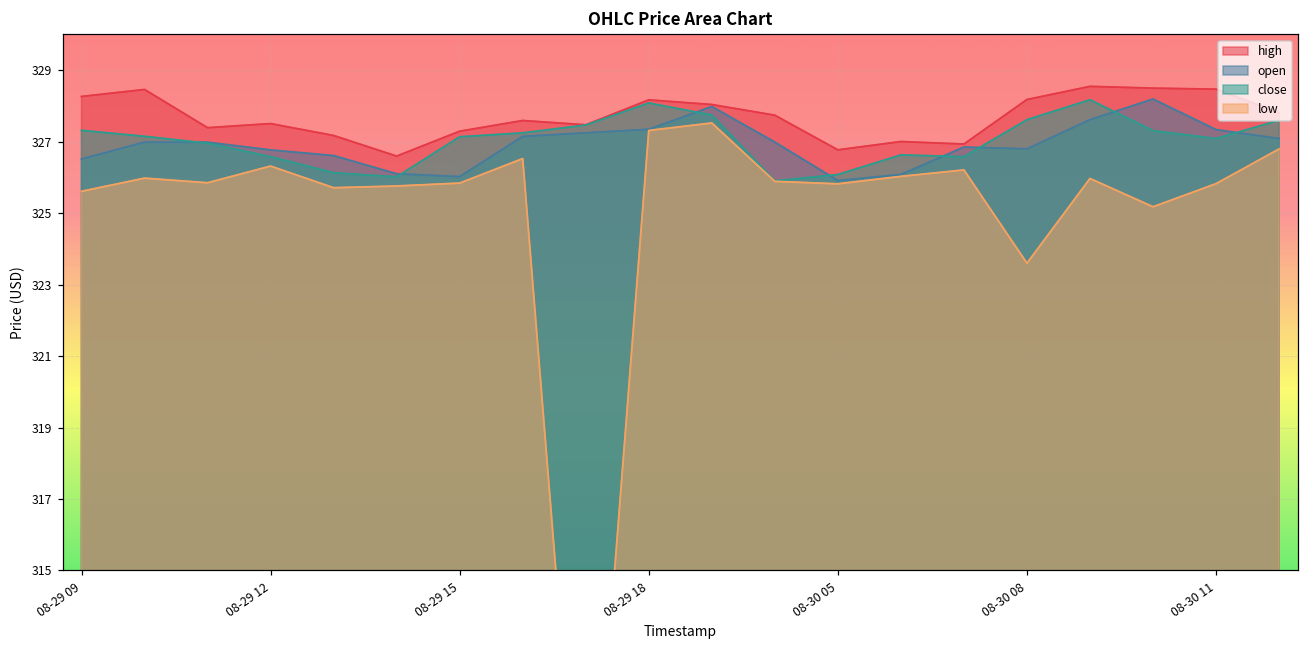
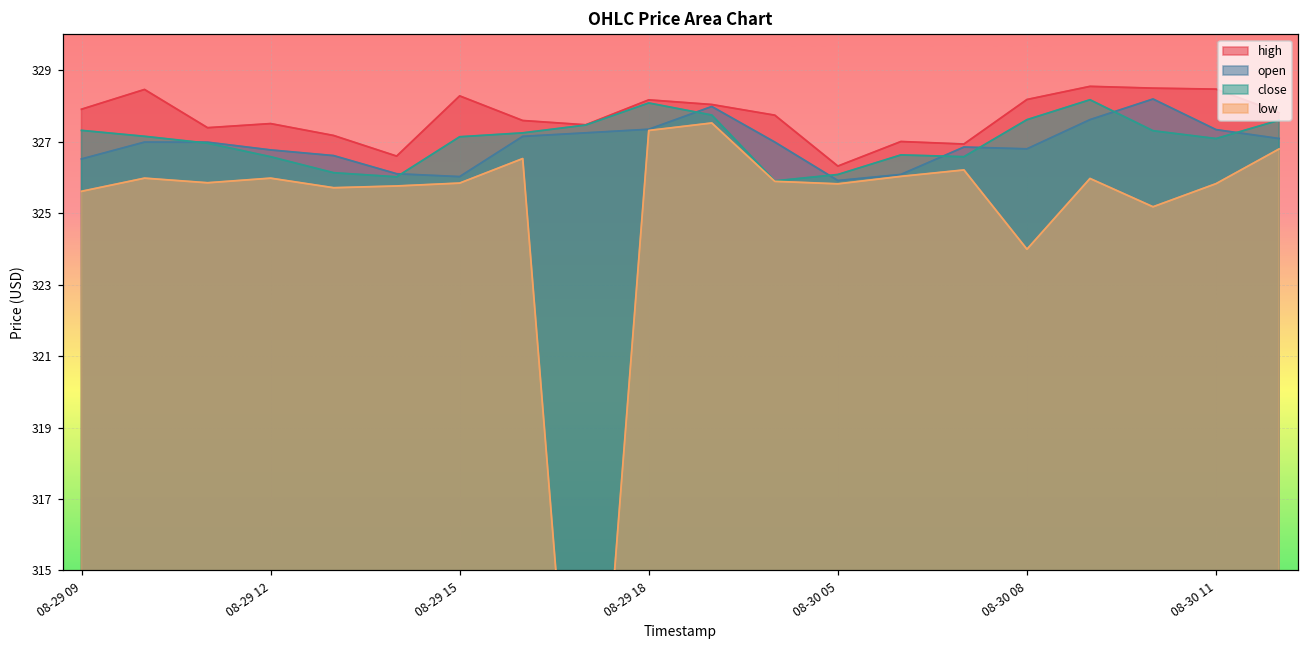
  {
    "high": {
-     "08-29 09": 328.3,
+     "08-29 09": 327.9,
      "08-29 12": 327.5,
-     "08-29 15": 327.3,
+     "08-29 15": 328.3,
      "08-29 18": 328.2,
-     "08-30 05": 326.8,
+     "08-30 05": 326.3,
      "08-30 08": 328.2,
      "08-30 11": 328.5
    },
    "low": {
      "08-29 09": 325.6,
-     "08-29 12": 326.3,
+     "08-29 12": 326.0,
      "08-29 15": 325.8,
      "08-30 05": 325.8,
-     "08-30 08": 323.6,
+     "08-30 08": 324.0,
      "08-30 11": 325.8
    }
  }
